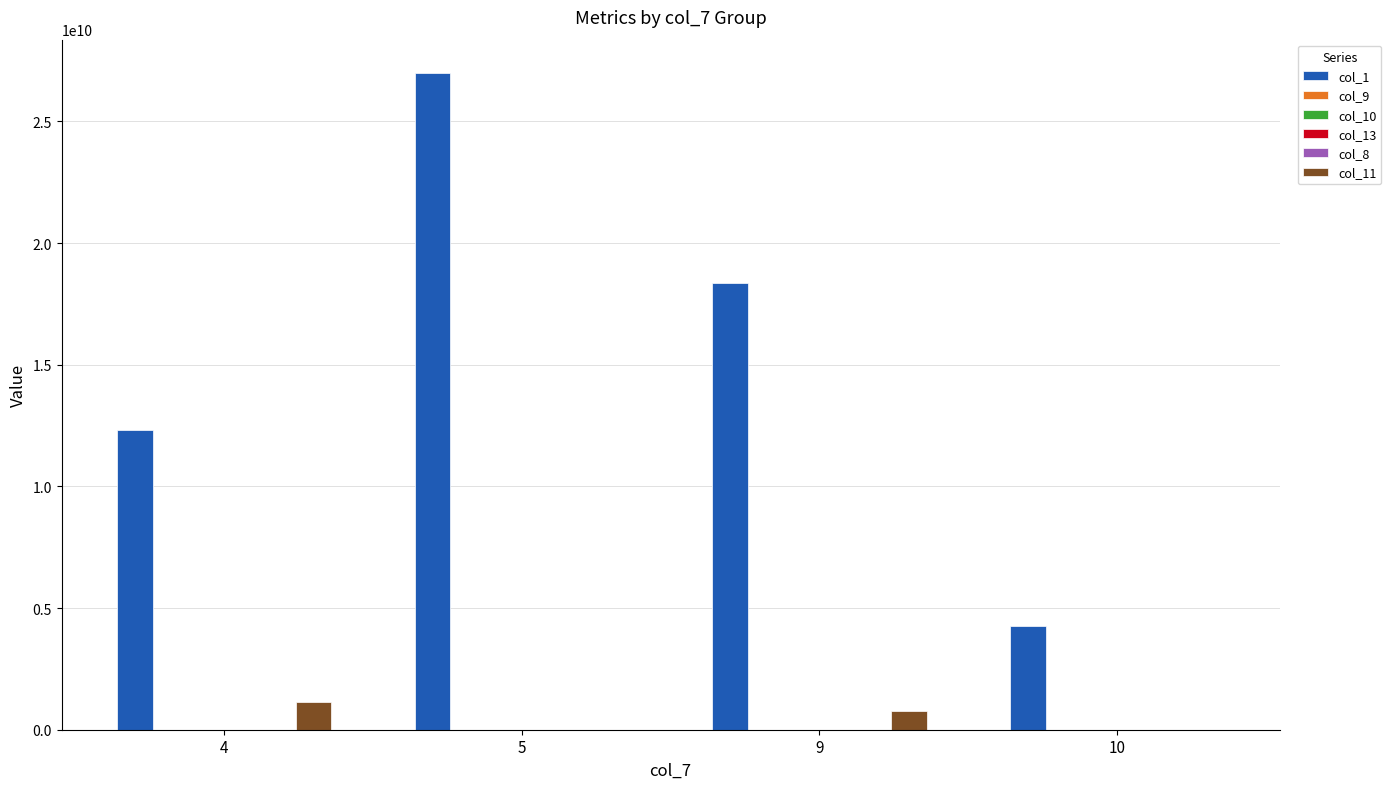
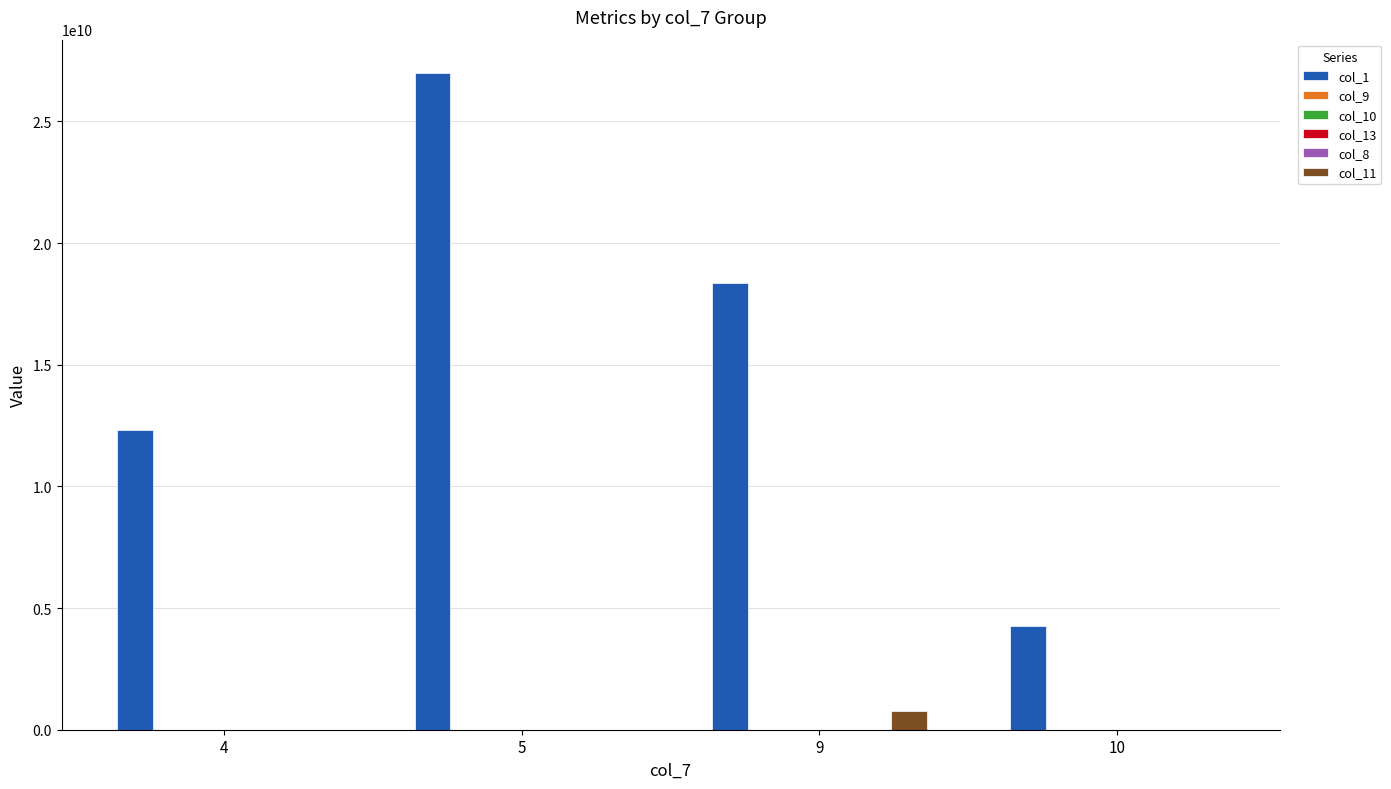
  {
    "col_1": {
      "4": 12300000000,
      "5": 27000000000,
      "9": 18300000000,
      "10": 4300000000
    },
    "col_11": {
-     "4": 1100000000,
+     "4": 0,
      "5": 0,
      "9": 800000000
    }
  }
